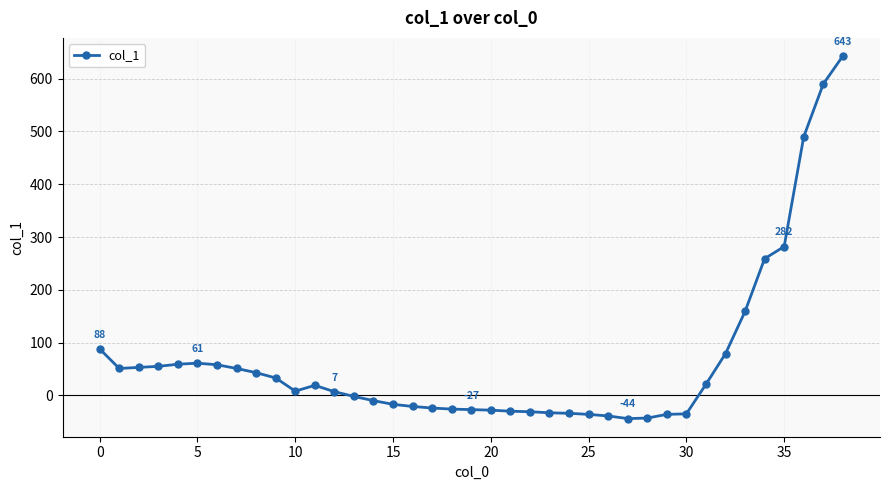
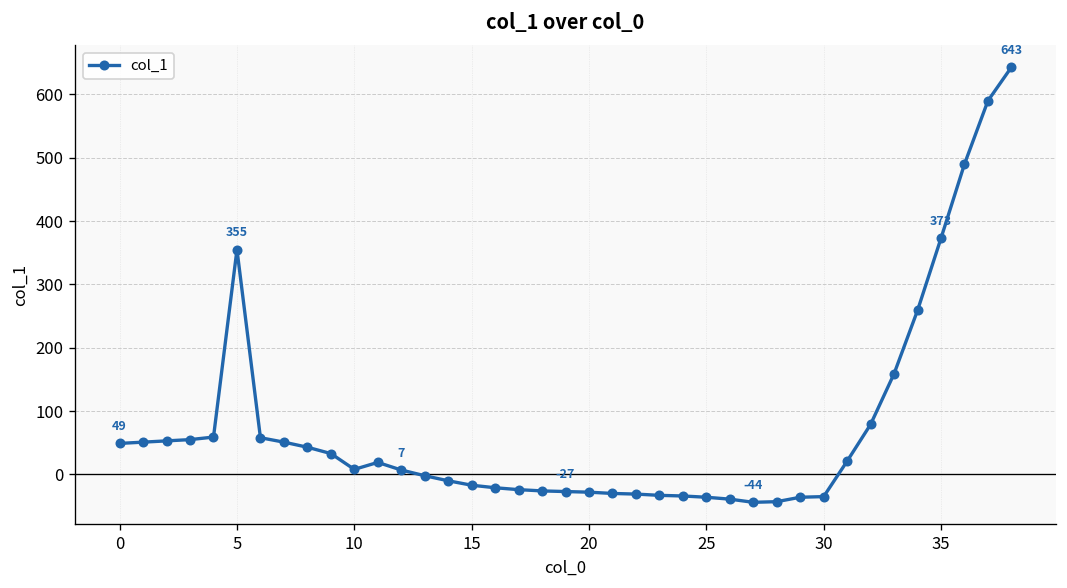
  {
-   "0": 88,
-   "5": 61,
-   "35": 282
+   "0": 49,
+   "5": 355,
+   "35": 373
  }
